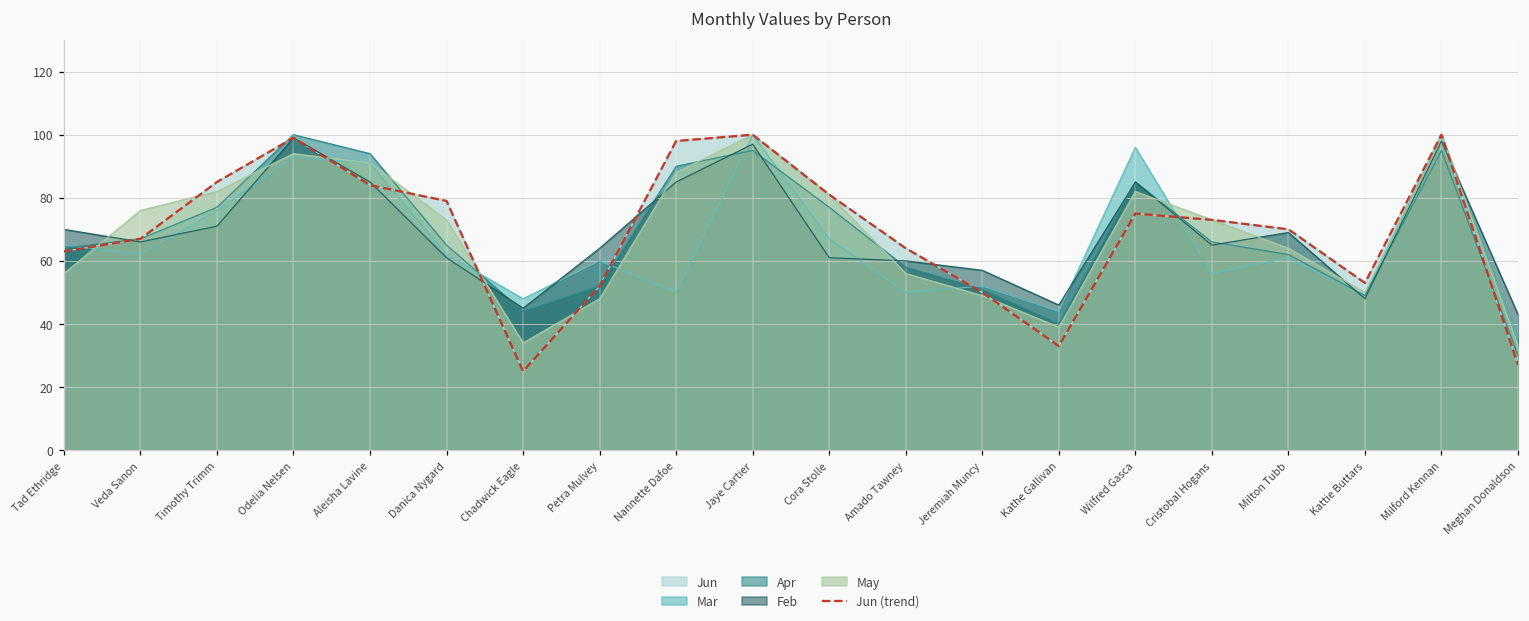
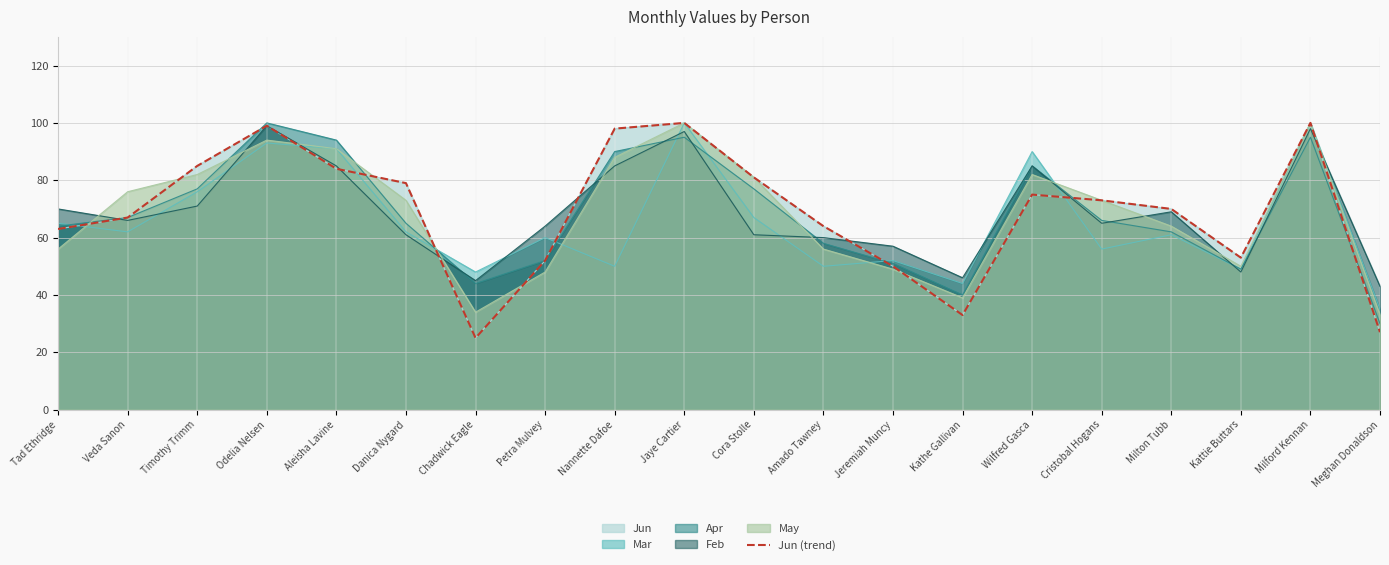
  {
    "Mar": {
      "Tad Ethridge": 65,
      "Veda Sanon": 62,
      "Timothy Trimm": 76,
      "Odelia Nelsen": 93,
      "Danica Nygard": 62,
      "Chadwick Eagle": 48,
      "Petra Mulvey": 60,
      "Nannette Dafoe": 50,
      "Cora Stolle": 67,
      "Amado Tawney": 50,
      "Jeremiah Muncy": 52,
      "Kathe Gallivan": 44,
-     "Wilfred Gasca": 96,
+     "Wilfred Gasca": 90,
      "Cristobal Hogans": 56,
      "Milton Tubb": 61,
      "Meghan Donaldson": 35
    }
  }
